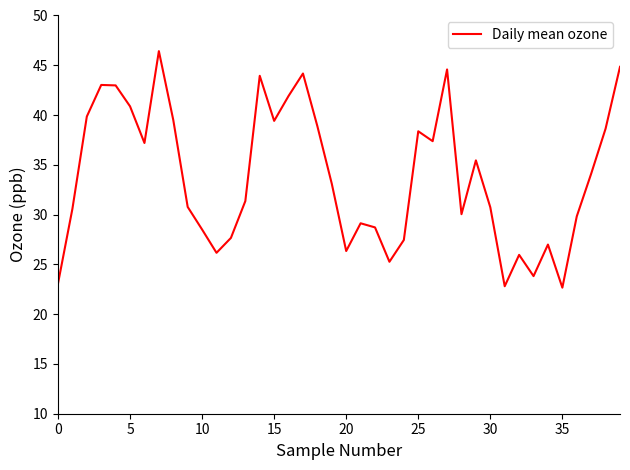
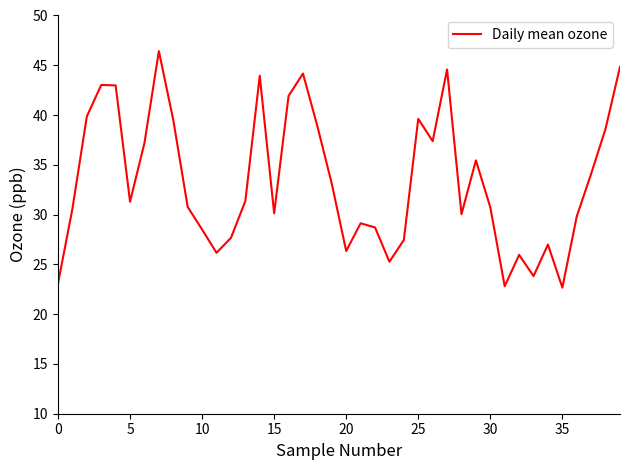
  {
    "0": 23,
-   "5": 41,
+   "5": 31,
    "10": 29,
-   "15": 39,
+   "15": 30,
    "20": 26,
-   "25": 38,
+   "25": 40,
    "30": 31,
    "35": 23
  }
